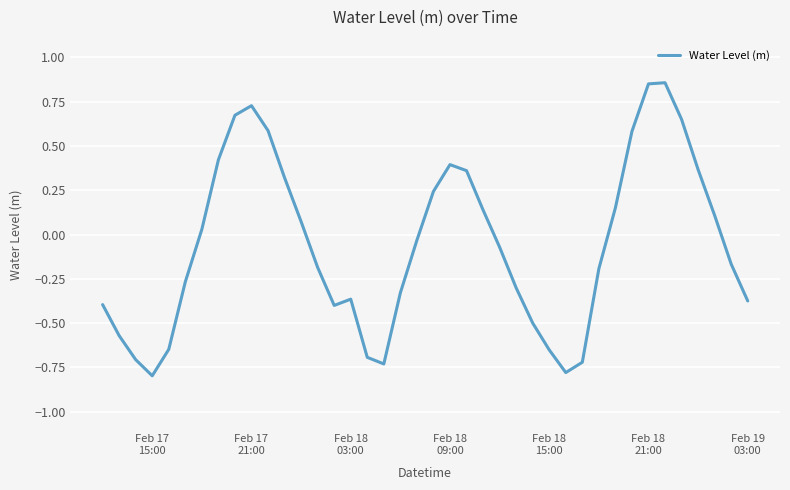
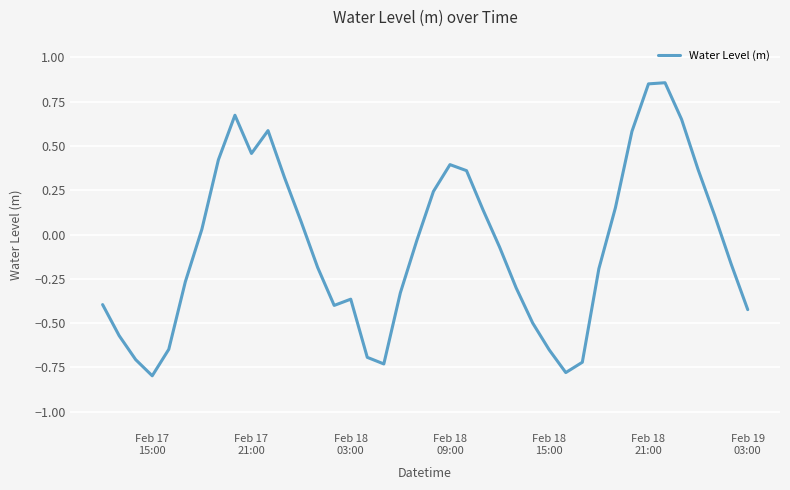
  {
    "Feb 17 15:00": -0.80,
-   "Feb 17 21:00": 0.73,
+   "Feb 17 21:00": 0.46,
    "Feb 18 03:00": -0.36,
    "Feb 18 09:00": 0.39,
    "Feb 18 15:00": -0.65,
    "Feb 18 21:00": 0.85,
-   "Feb 19 03:00": -0.37
+   "Feb 19 03:00": -0.42
  }
